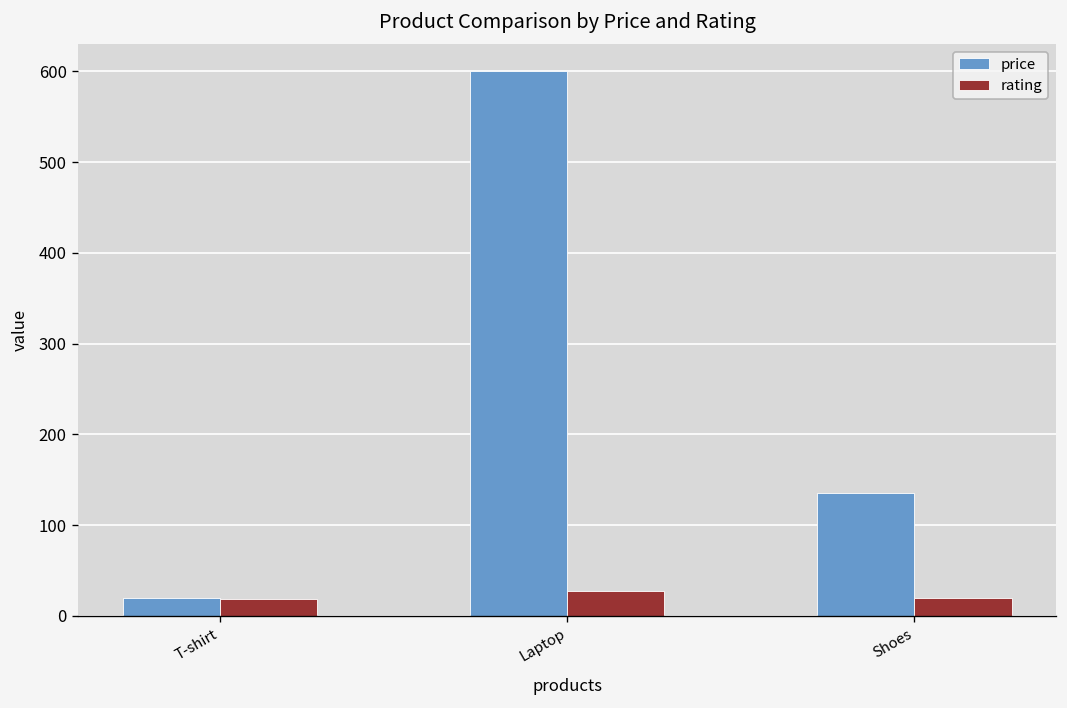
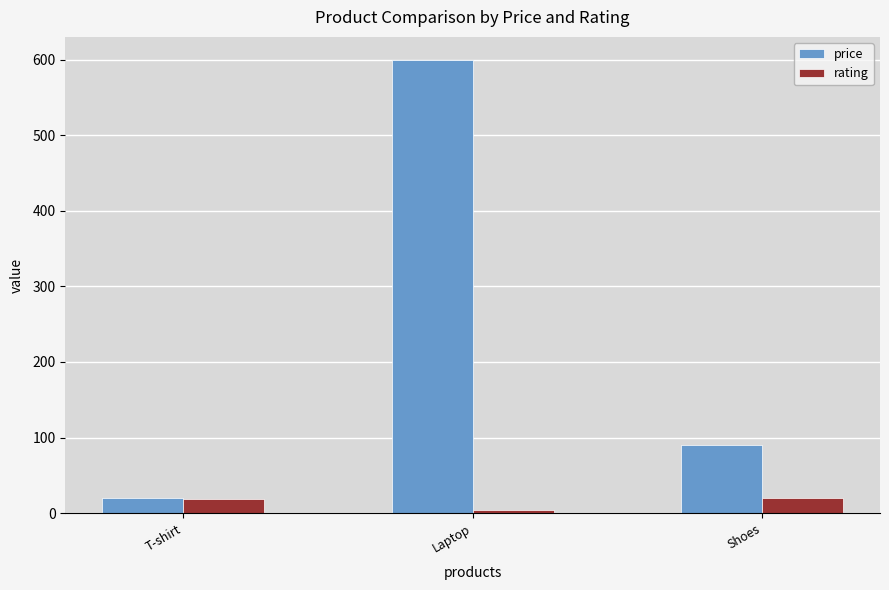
  {
    "price": {
      "T-shirt": 20,
      "Laptop": 600,
-     "Shoes": 140
+     "Shoes": 90
    },
    "rating": {
      "T-shirt": 20,
-     "Laptop": 30,
+     "Laptop": 0,
      "Shoes": 20
    }
  }
